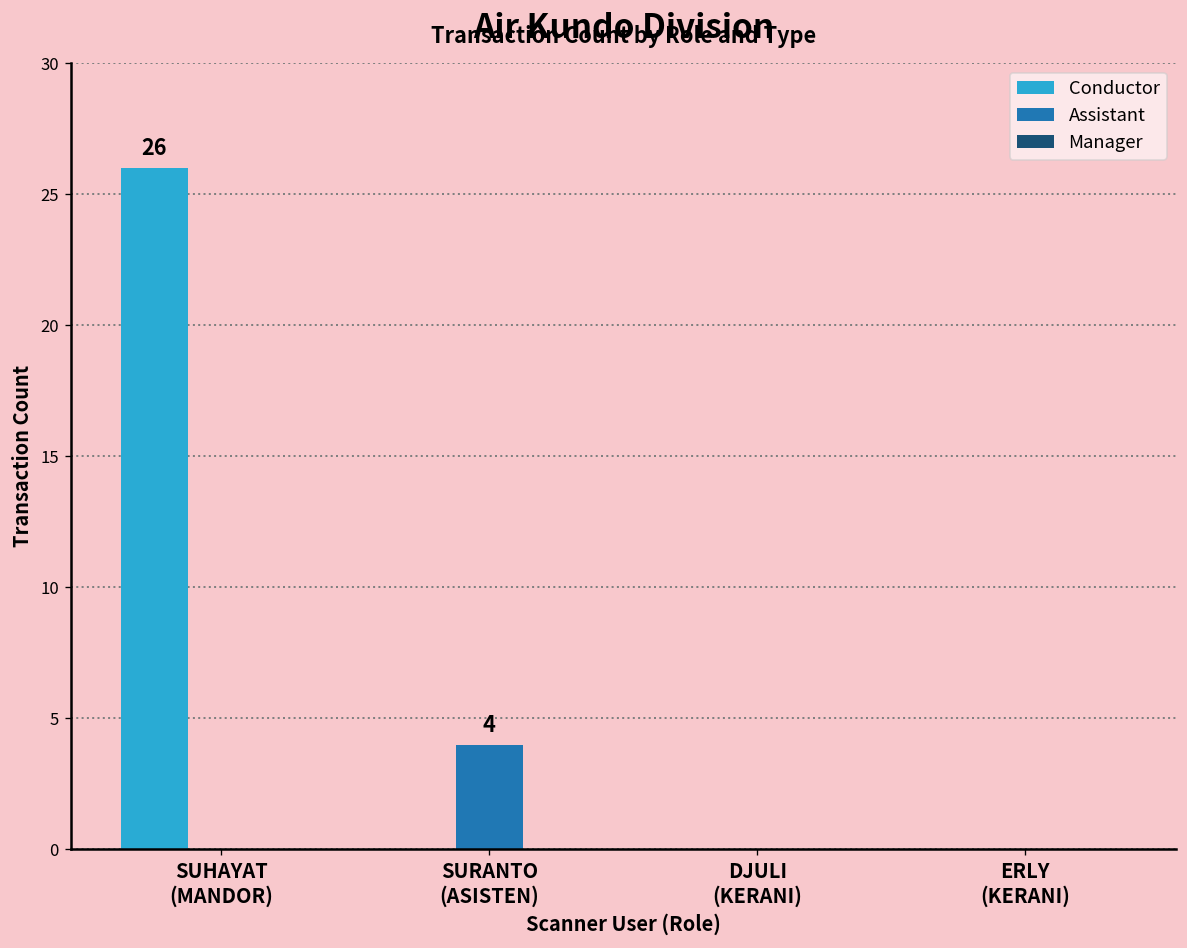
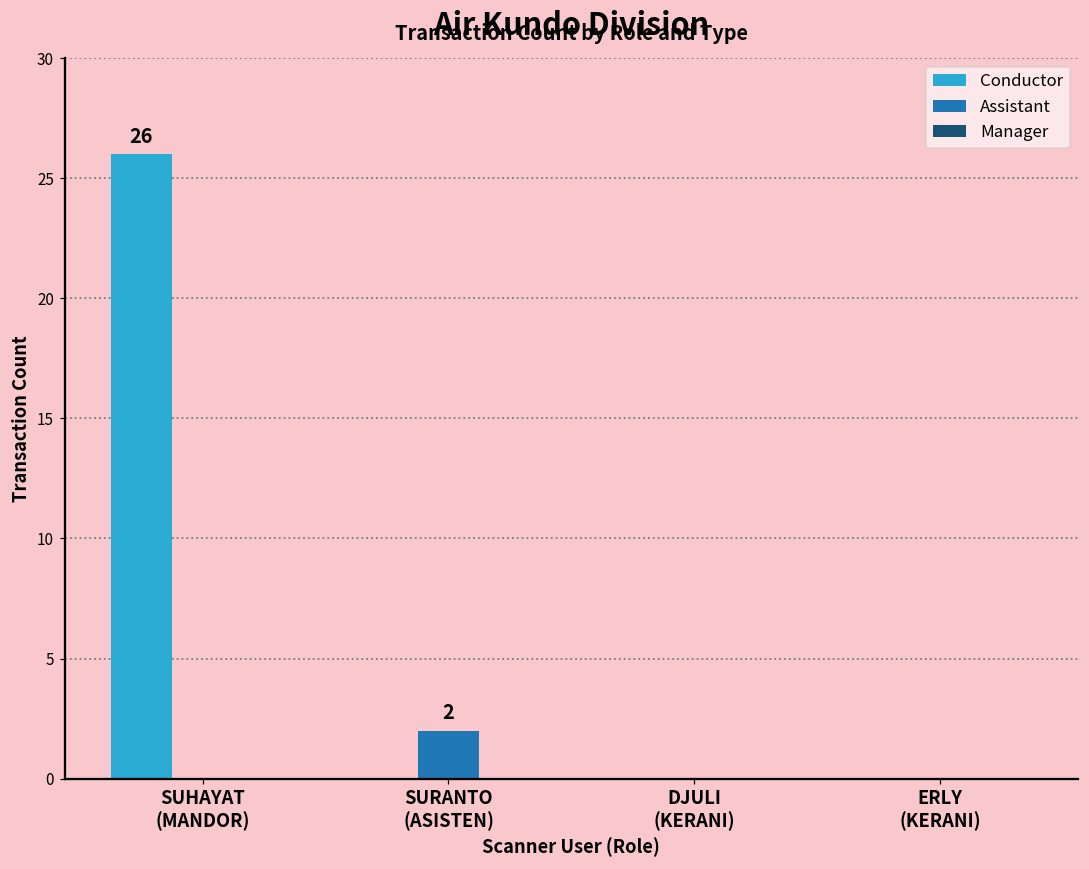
  {
    "Conductor": {
      "SUHAYAT (MANDOR)": 26
    },
    "Assistant": {
-     "SURANTO (ASISTEN)": 4
+     "SURANTO (ASISTEN)": 2
    },
    "Manager": {
      "SUHAYAT (MANDOR)": 0.0,
      "SURANTO (ASISTEN)": 0.0,
      "DJULI (KERANI)": 0.0,
      "ERLY (KERANI)": 0.0
    }
  }
